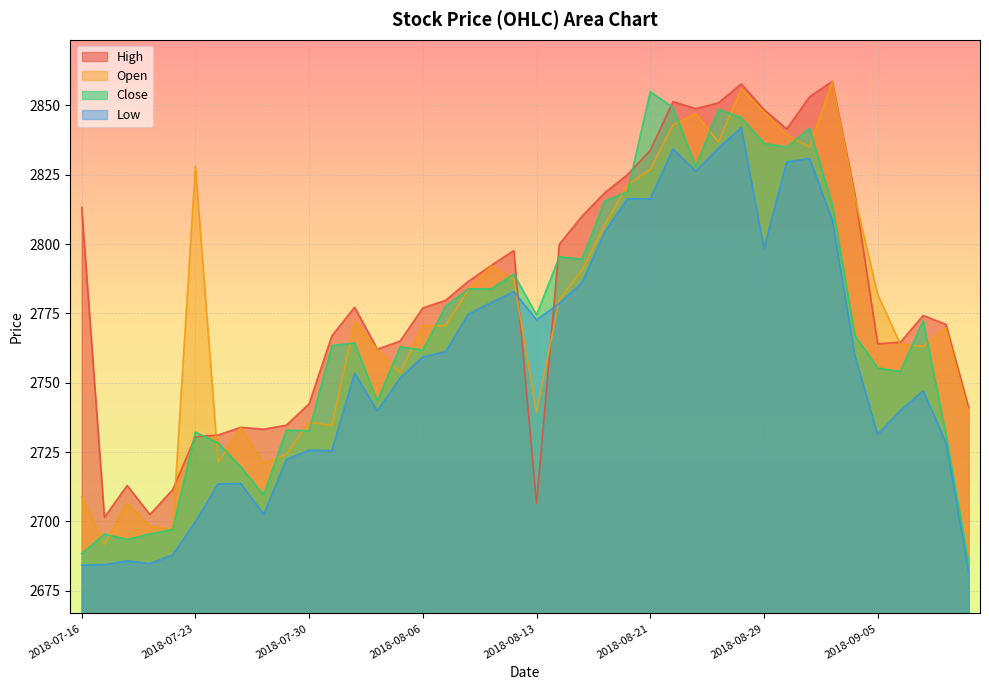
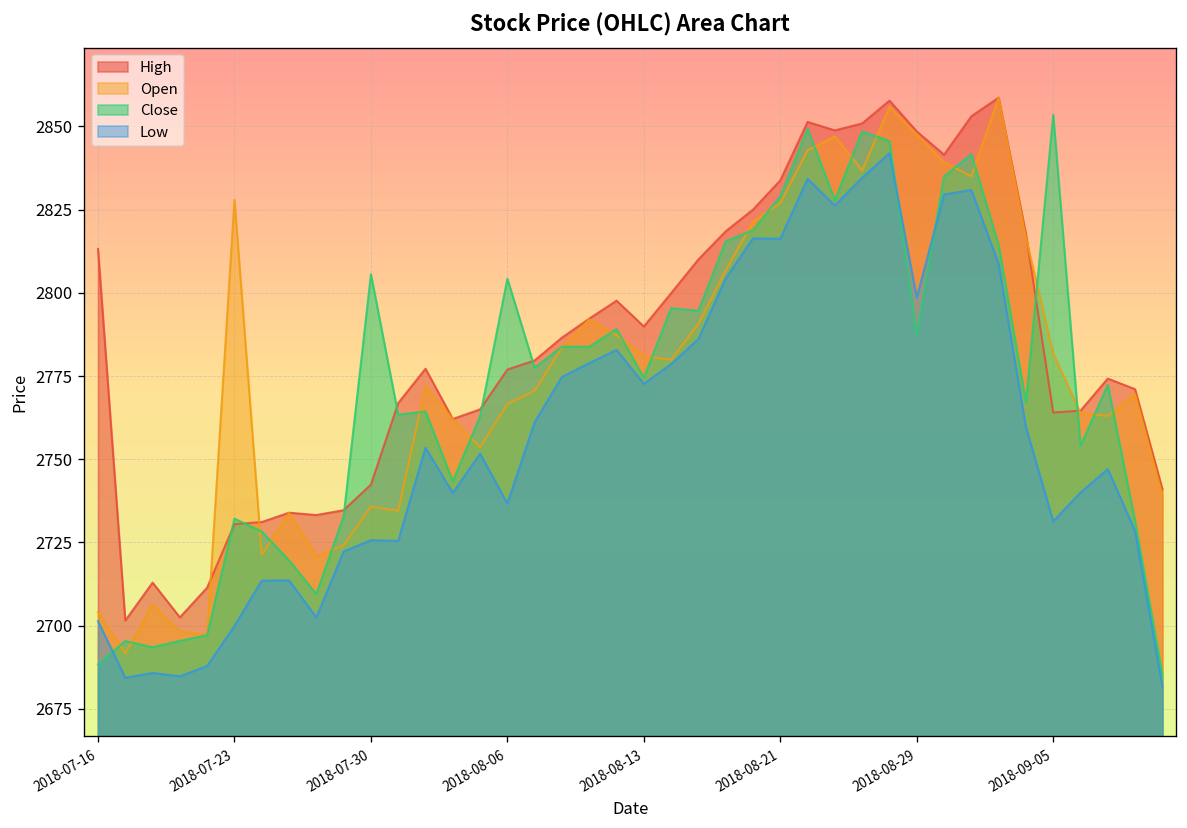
  {
    "High": {
      "2018-07-16": 2813,
      "2018-07-23": 2731,
      "2018-07-30": 2742,
      "2018-08-06": 2777,
-     "2018-08-13": 2707,
+     "2018-08-13": 2790,
      "2018-08-21": 2834,
      "2018-09-05": 2764
    },
    "Open": {
-     "2018-07-16": 2709,
+     "2018-07-16": 2704,
      "2018-07-23": 2828,
      "2018-07-30": 2736,
-     "2018-08-06": 2770,
-     "2018-08-13": 2739,
+     "2018-08-06": 2767,
+     "2018-08-13": 2781,
      "2018-08-21": 2827,
      "2018-09-05": 2782
    },
    "Close": {
      "2018-07-16": 2688,
      "2018-07-23": 2732,
-     "2018-07-30": 2733,
-     "2018-08-06": 2762,
+     "2018-07-30": 2806,
+     "2018-08-06": 2804,
      "2018-08-13": 2775,
-     "2018-08-21": 2855,
-     "2018-08-29": 2836,
-     "2018-09-05": 2755
+     "2018-08-21": 2829,
+     "2018-08-29": 2787,
+     "2018-09-05": 2854
    },
    "Low": {
-     "2018-07-16": 2684,
+     "2018-07-16": 2701,
      "2018-07-23": 2700,
      "2018-07-30": 2726,
-     "2018-08-06": 2759,
+     "2018-08-06": 2737,
      "2018-08-13": 2773,
      "2018-08-21": 2816,
      "2018-08-29": 2799,
      "2018-09-05": 2731
    }
  }
